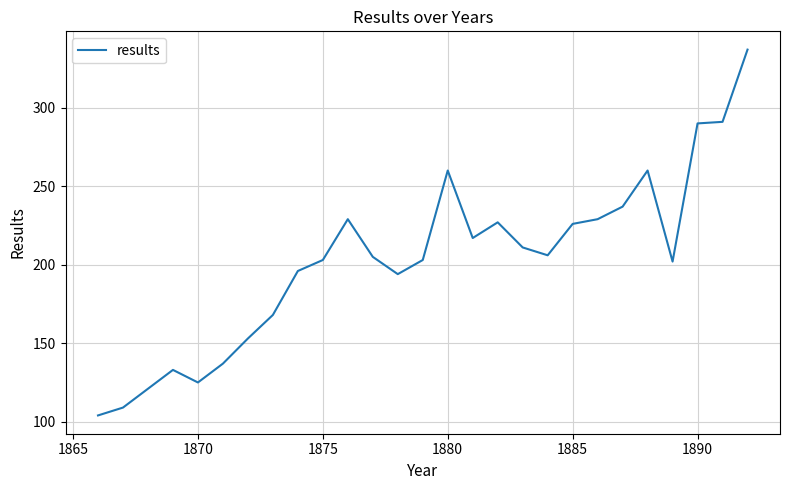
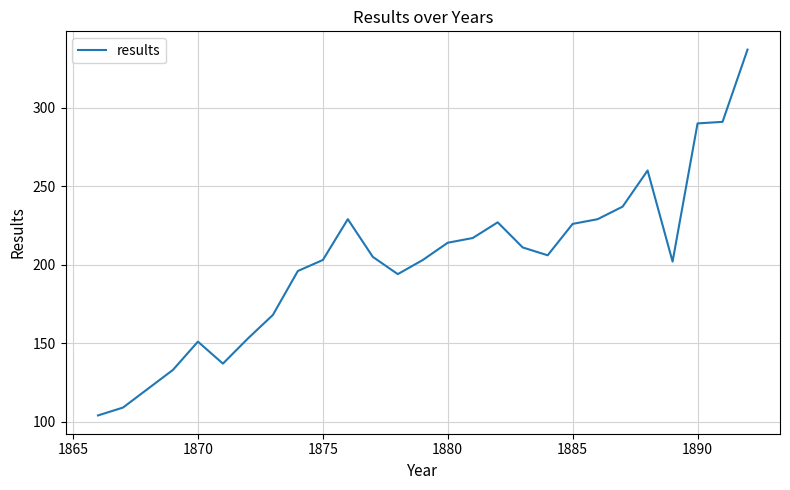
  {
-   "1870": 125,
+   "1870": 151,
    "1875": 203,
-   "1880": 260,
+   "1880": 214,
    "1885": 226,
    "1890": 290
  }
